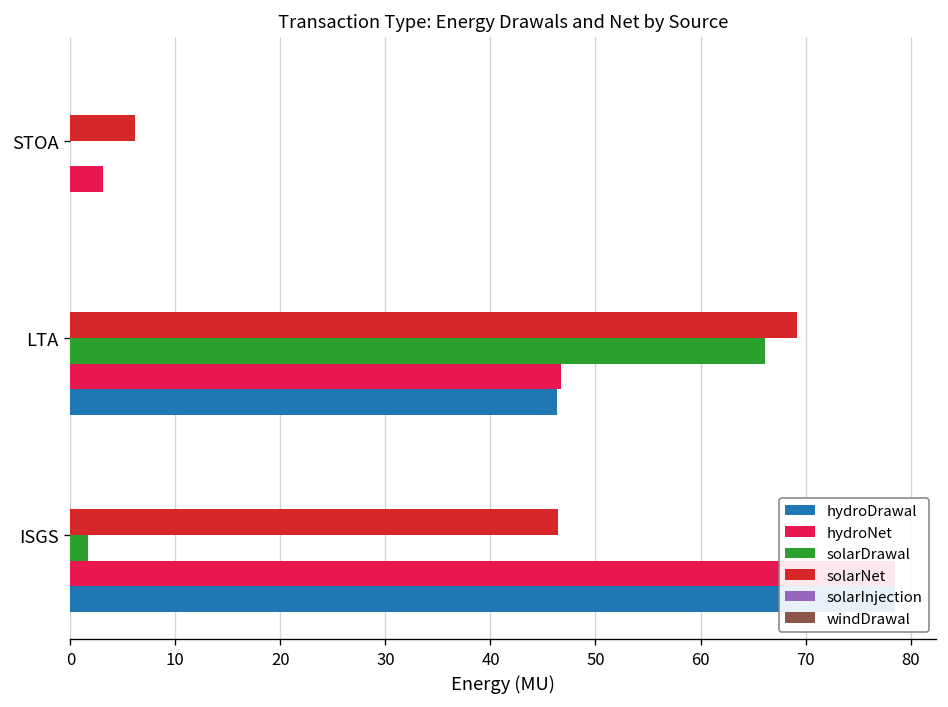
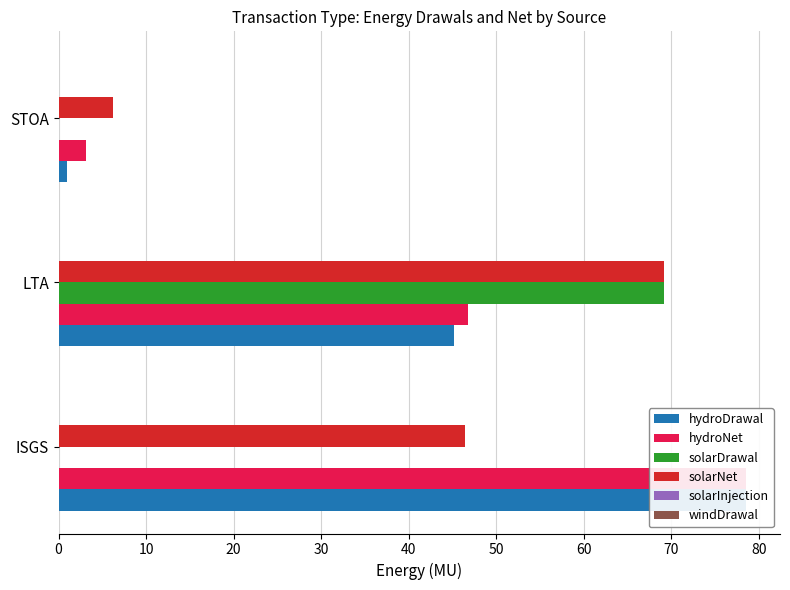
  {
    "hydroDrawal": {
-     "STOA": 0,
-     "LTA": 46
+     "STOA": 1,
+     "LTA": 45
    },
    "solarDrawal": {
      "STOA": 0,
-     "LTA": 66,
-     "ISGS": 2
+     "LTA": 69,
+     "ISGS": 0
    },
    "solarInjection": {
      "STOA": 0,
      "LTA": 0,
      "ISGS": 0
    },
    "windDrawal": {
      "STOA": 0,
      "LTA": 0,
      "ISGS": 0
    }
  }
